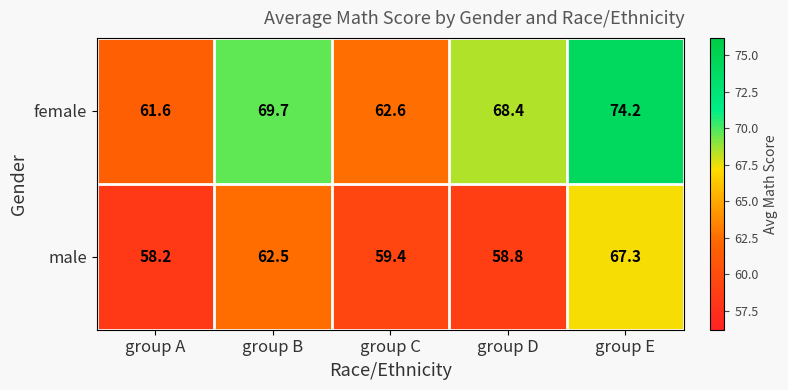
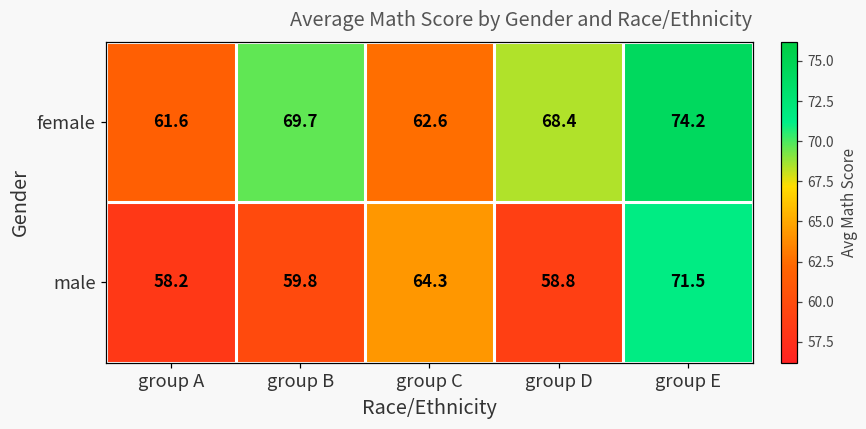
  {
    "female": {
      "group A": 61.6,
      "group B": 69.7,
      "group C": 62.6,
      "group D": 68.4,
      "group E": 74.2
    },
    "male": {
      "group A": 58.2,
-     "group B": 62.5,
-     "group C": 59.4,
+     "group B": 59.8,
+     "group C": 64.3,
      "group D": 58.8,
-     "group E": 67.3
+     "group E": 71.5
    }
  }
